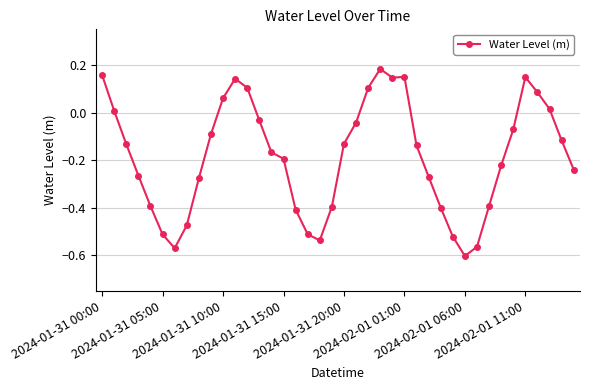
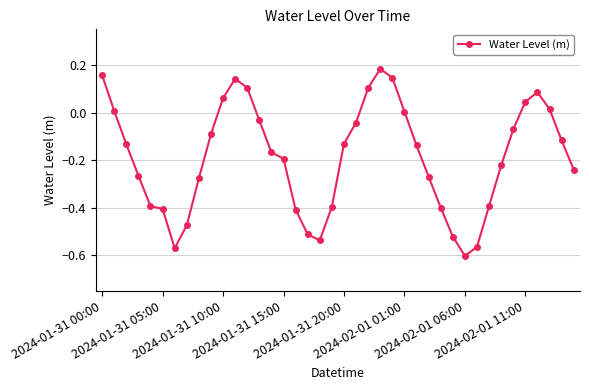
  {
    "2024-01-31 00:00": 0.16,
-   "2024-01-31 05:00": -0.51,
+   "2024-01-31 05:00": -0.40,
    "2024-01-31 10:00": 0.06,
    "2024-01-31 15:00": -0.19,
    "2024-01-31 20:00": -0.13,
-   "2024-02-01 01:00": 0.15,
+   "2024-02-01 01:00": 0.00,
    "2024-02-01 06:00": -0.60,
-   "2024-02-01 11:00": 0.15
+   "2024-02-01 11:00": 0.05
  }
